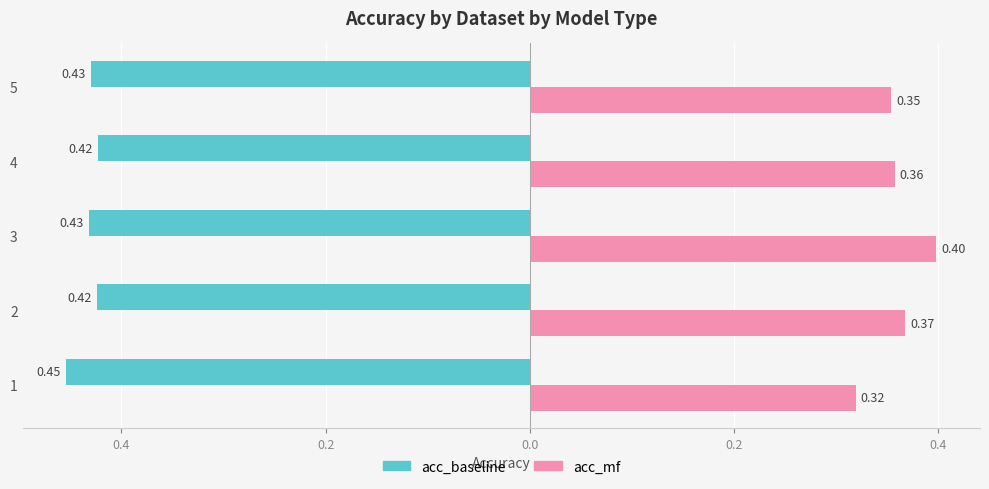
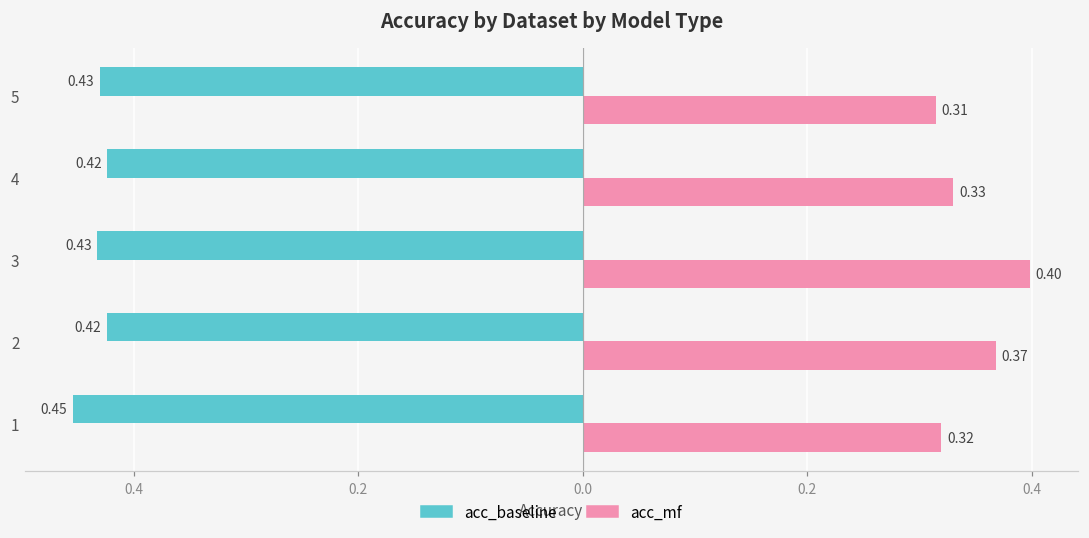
  {
    "acc_mf": {
-     "5": 0.35,
-     "4": 0.36,
+     "5": 0.31,
+     "4": 0.33,
      "3": 0.40,
      "2": 0.37,
      "1": 0.32
    }
  }
